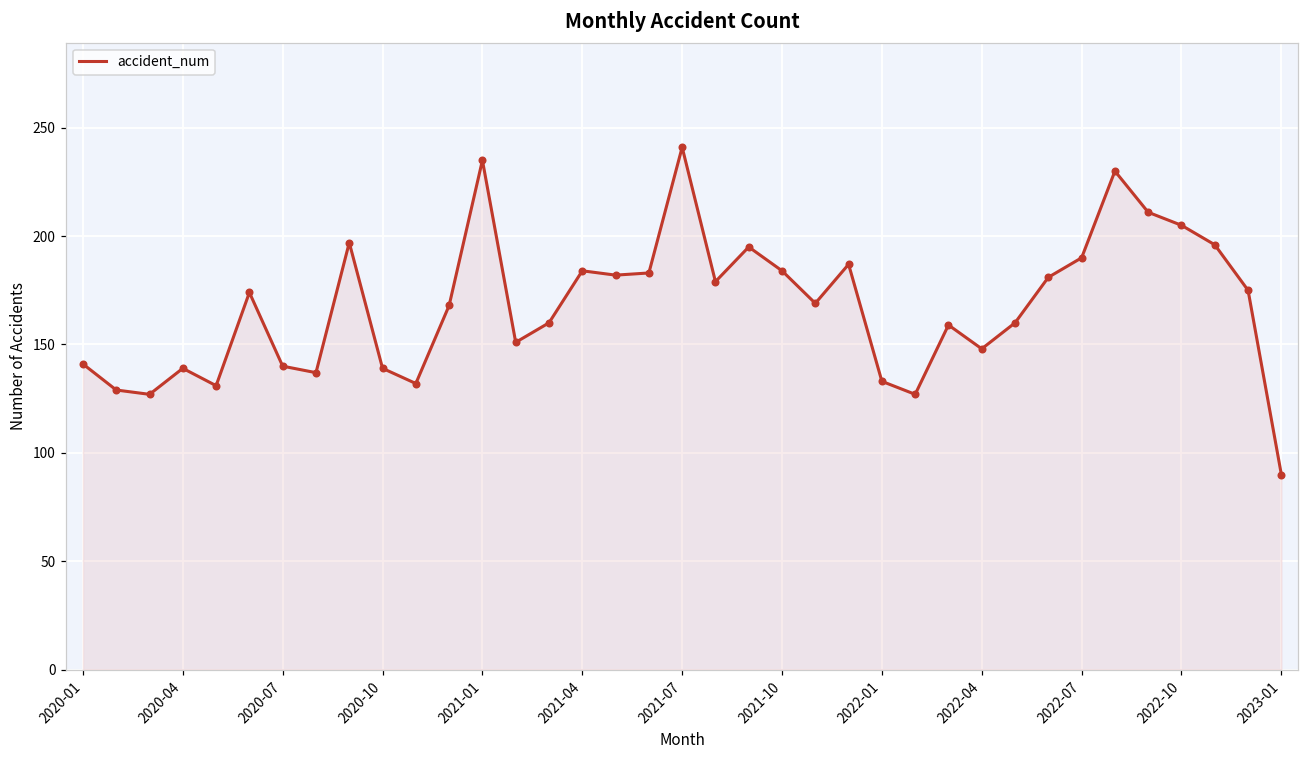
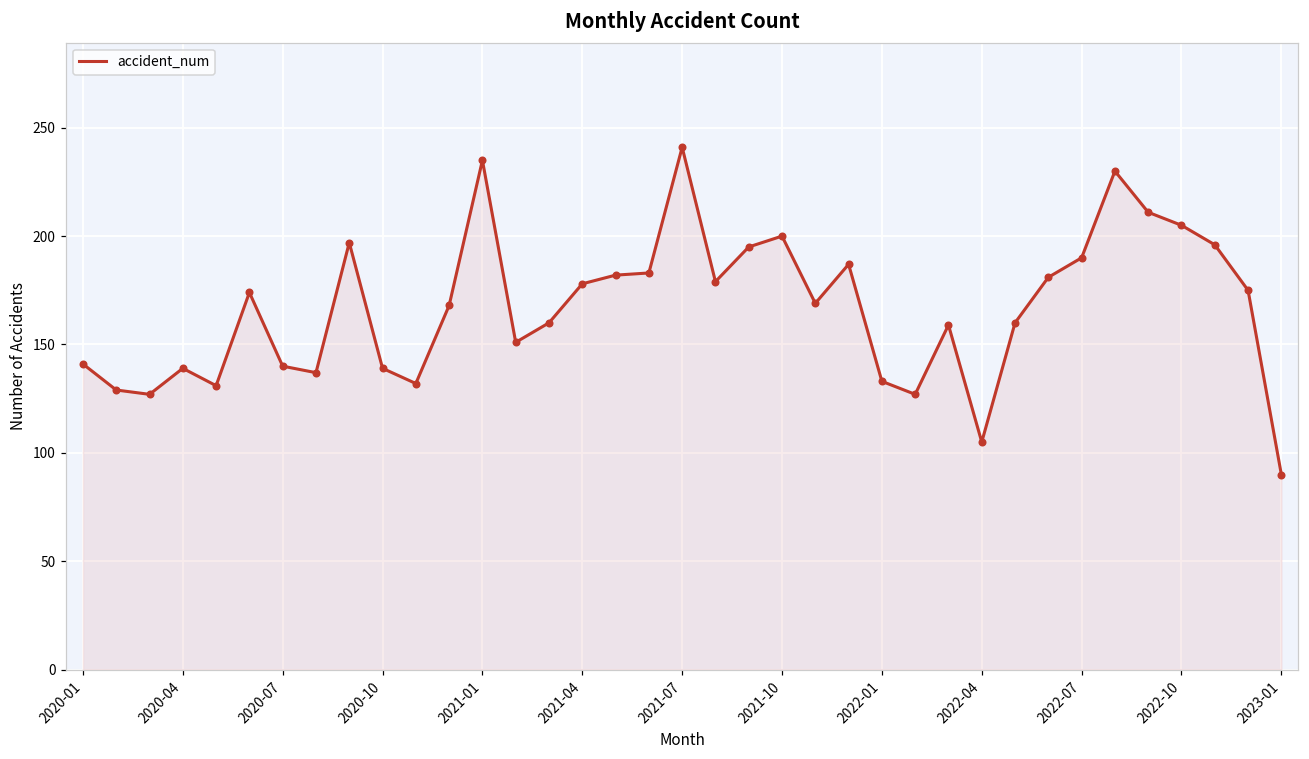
  {
    "2020-01": 141,
    "2020-04": 139,
    "2020-07": 140,
    "2020-10": 139,
    "2021-01": 235,
-   "2021-04": 184,
+   "2021-04": 178,
    "2021-07": 241,
-   "2021-10": 184,
+   "2021-10": 200,
    "2022-01": 133,
-   "2022-04": 148,
+   "2022-04": 105,
    "2022-07": 190,
    "2022-10": 205,
    "2023-01": 90
  }
